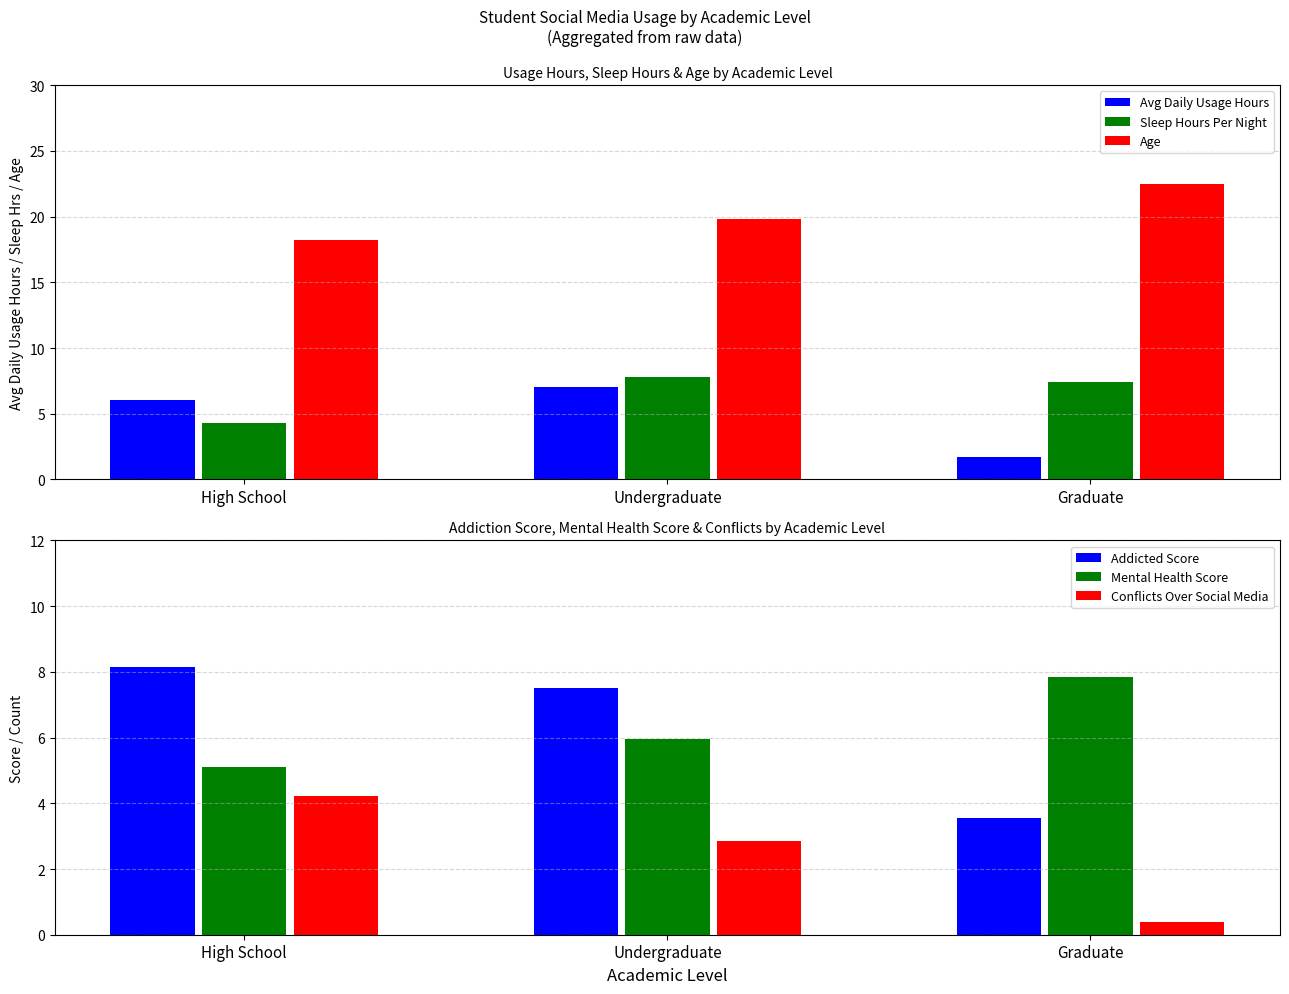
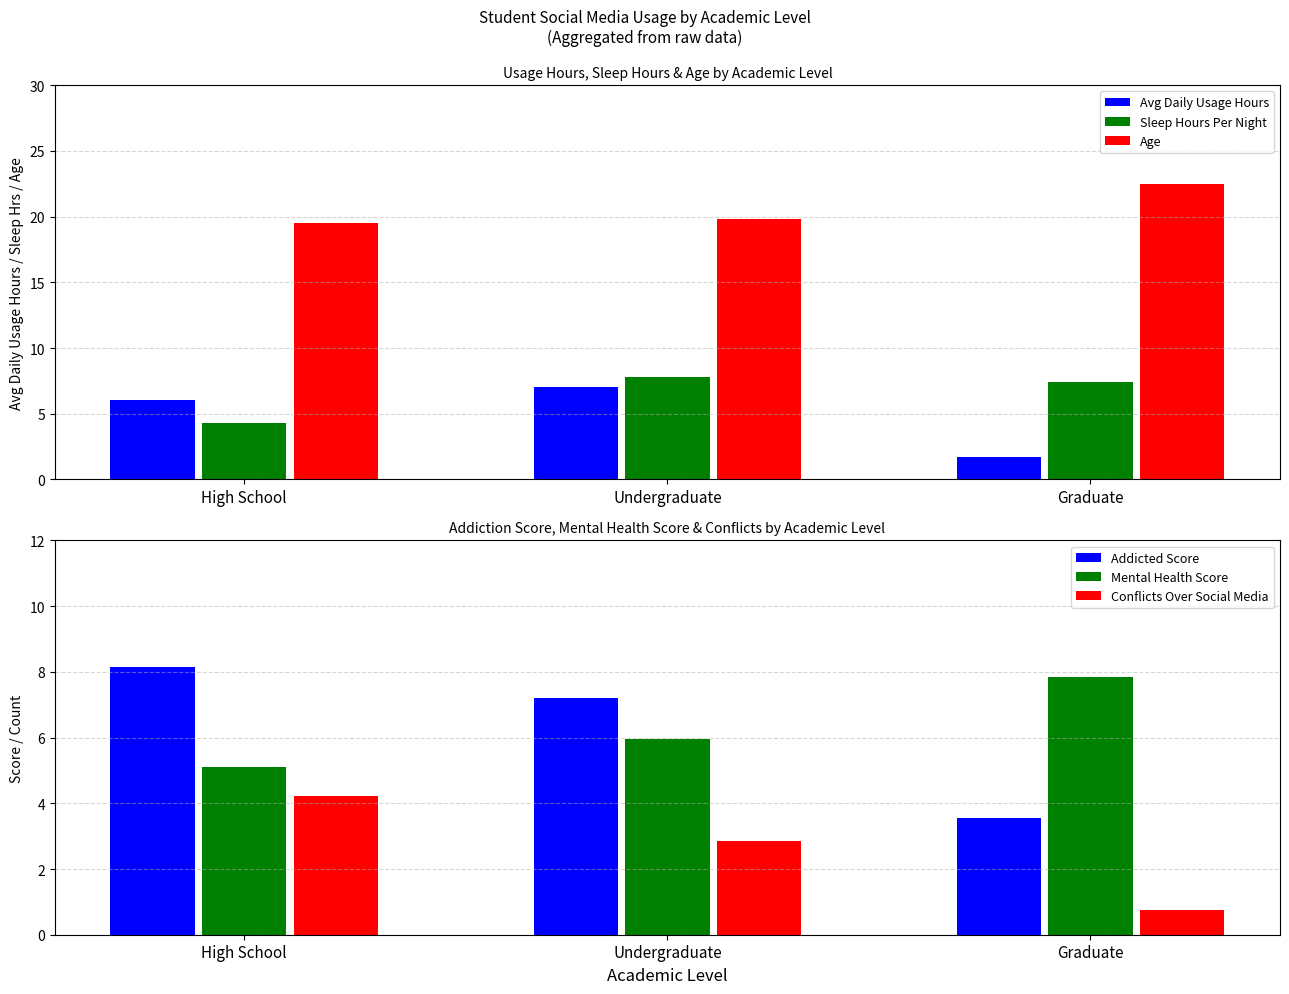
  {
    "Usage Hours, Sleep Hours & Age by Academic Level": {
      "Avg Daily Usage Hours": {
        "High School": 6.1,
        "Undergraduate": 7.1,
        "Graduate": 1.7
      },
      "Sleep Hours Per Night": {
        "High School": 4.3,
        "Undergraduate": 7.8,
        "Graduate": 7.4
      },
      "Age": {
-       "High School": 18.3,
+       "High School": 19.5,
        "Undergraduate": 19.8,
        "Graduate": 22.5
      }
    },
    "Addiction Score, Mental Health Score & Conflicts by Academic Level": {
      "Addicted Score": {
        "High School": 8.2,
-       "Undergraduate": 7.5,
+       "Undergraduate": 7.2,
        "Graduate": 3.6
      },
      "Mental Health Score": {
        "High School": 5.1,
        "Undergraduate": 6.0,
        "Graduate": 7.9
      },
      "Conflicts Over Social Media": {
        "High School": 4.2,
        "Undergraduate": 2.9,
-       "Graduate": 0.4
+       "Graduate": 0.8
      }
    }
  }
